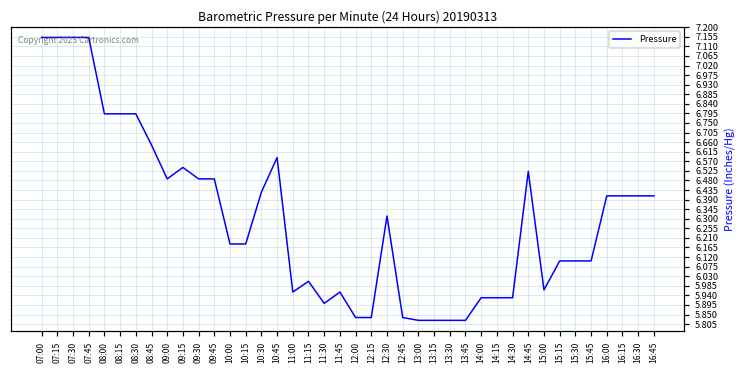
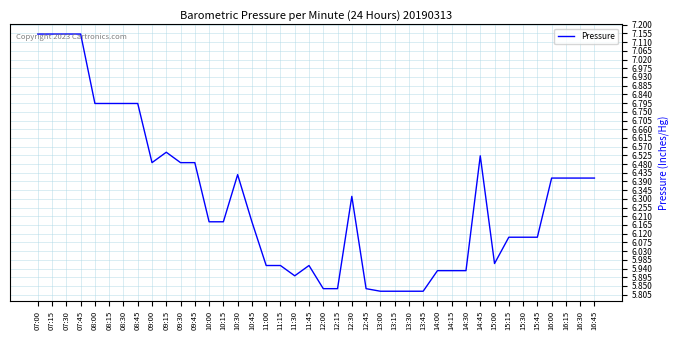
  {
    "08:00": 6.79,
    "08:15": 6.79,
    "08:30": 6.79,
-   "08:45": 6.65,
+   "08:45": 6.79,
    "09:00": 6.49,
    "09:15": 6.54,
    "09:30": 6.49,
    "09:45": 6.49,
    "10:00": 6.18,
    "10:15": 6.18,
    "10:30": 6.43,
-   "10:45": 6.59,
+   "10:45": 6.18,
    "11:00": 5.96,
-   "11:15": 6.01,
+   "11:15": 5.96,
    "11:30": 5.90,
    "11:45": 5.96,
    "12:00": 5.84,
    "12:15": 5.84,
    "12:30": 6.31,
    "12:45": 5.84,
    "13:00": 5.82,
    "13:15": 5.82,
    "13:30": 5.82,
    "13:45": 5.82,
    "14:00": 5.93,
    "14:15": 5.93,
    "14:30": 5.93,
    "14:45": 6.52,
    "15:00": 5.97,
    "15:15": 6.10,
    "15:30": 6.10,
    "15:45": 6.10,
    "16:00": 6.41,
    "16:15": 6.41,
    "16:30": 6.41,
    "16:45": 6.41
  }
